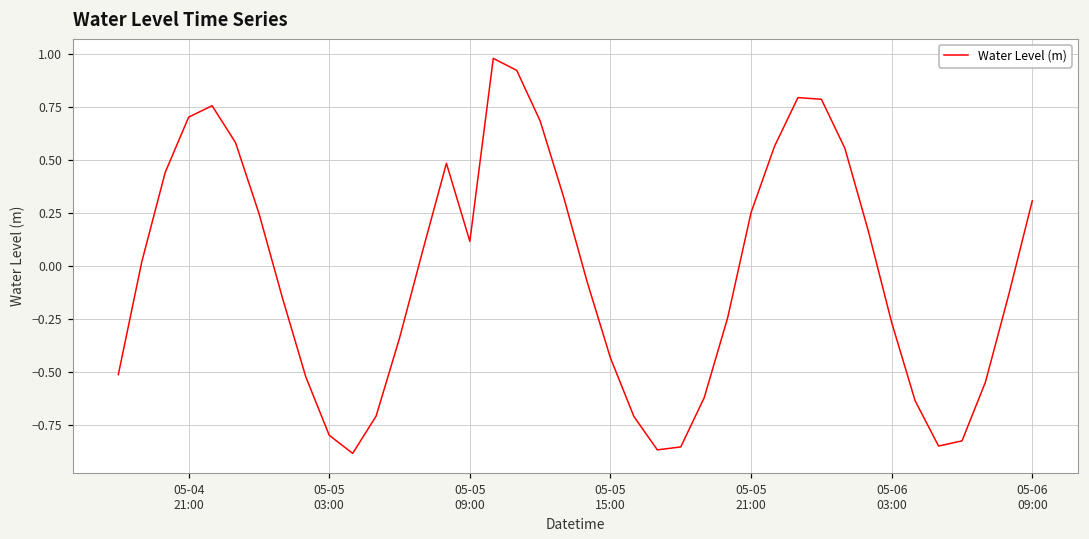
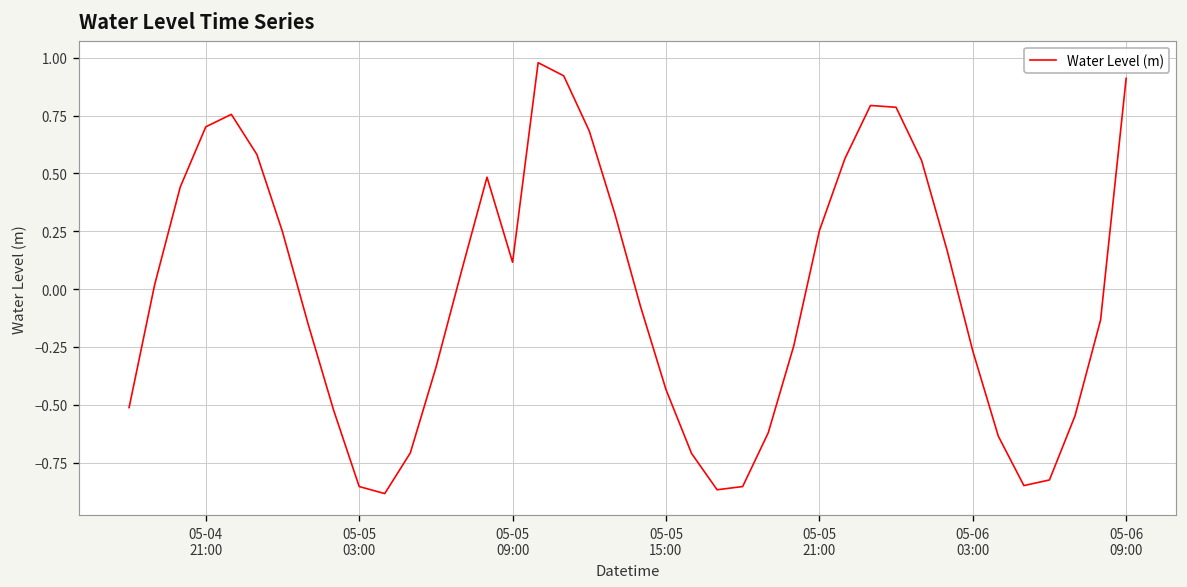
  {
    "05-04 21:00": 0.70,
-   "05-05 03:00": -0.80,
+   "05-05 03:00": -0.85,
    "05-05 09:00": 0.12,
    "05-05 15:00": -0.43,
    "05-05 21:00": 0.25,
    "05-06 03:00": -0.27,
-   "05-06 09:00": 0.31
+   "05-06 09:00": 0.91
  }
